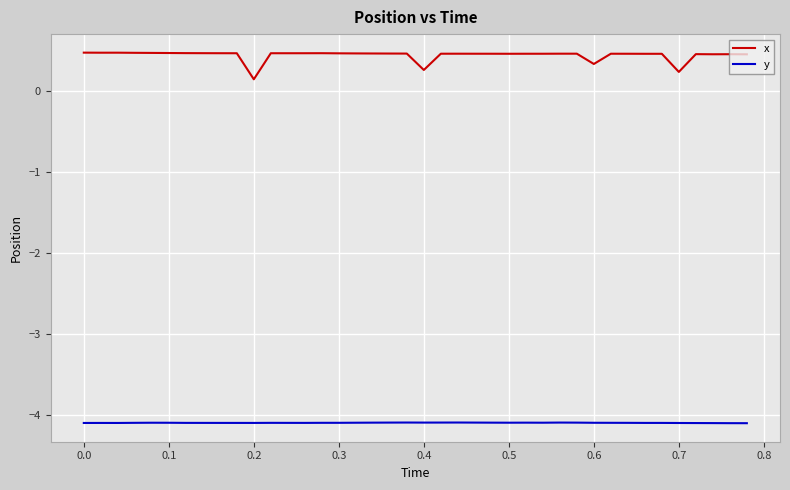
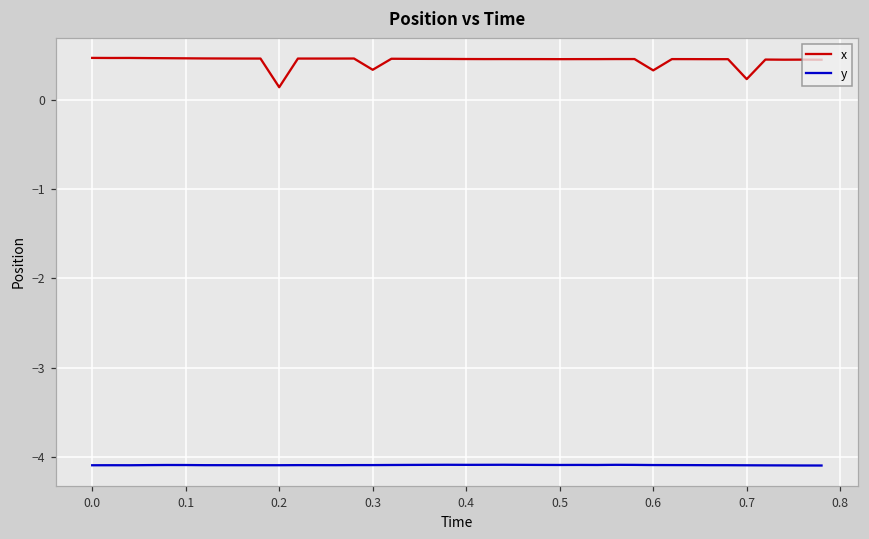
  {
    "x": {
      "0.0": 0.5,
      "0.1": 0.5,
      "0.2": 0.1,
-     "0.3": 0.5,
-     "0.4": 0.3,
+     "0.3": 0.3,
+     "0.4": 0.5,
      "0.5": 0.5,
      "0.6": 0.3,
      "0.7": 0.2
    },
    "y": {
      "0.0": -4.1,
      "0.1": -4.1,
      "0.2": -4.1,
      "0.3": -4.1,
      "0.4": -4.1,
      "0.5": -4.1,
      "0.6": -4.1,
      "0.7": -4.1
    }
  }
